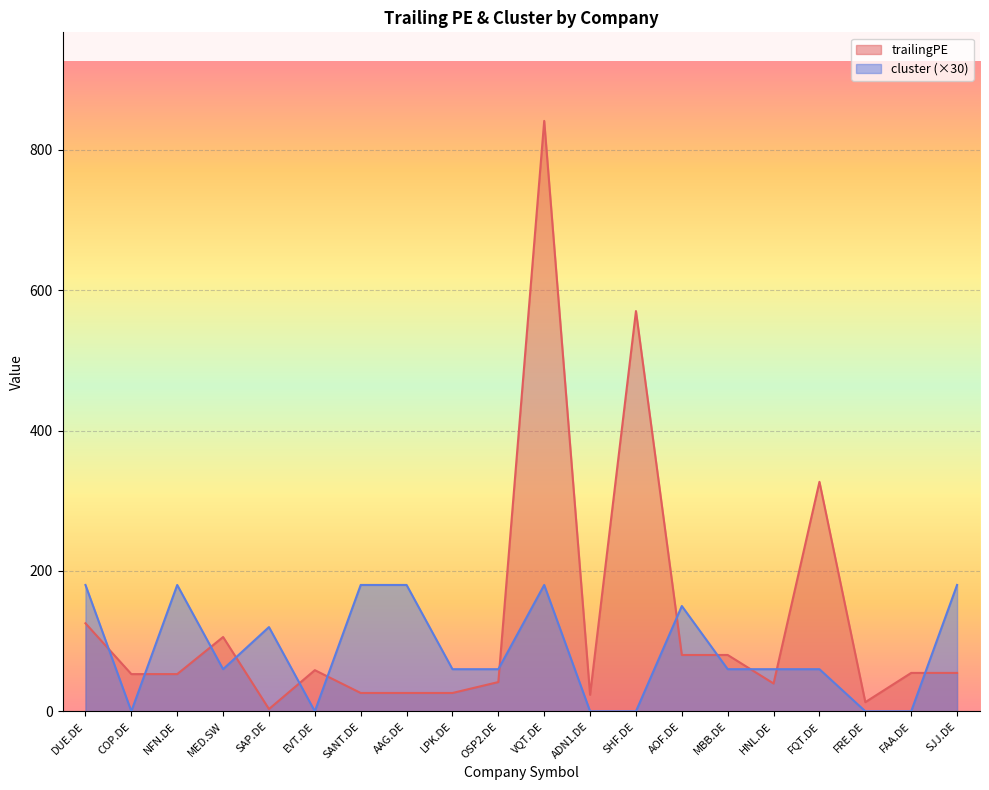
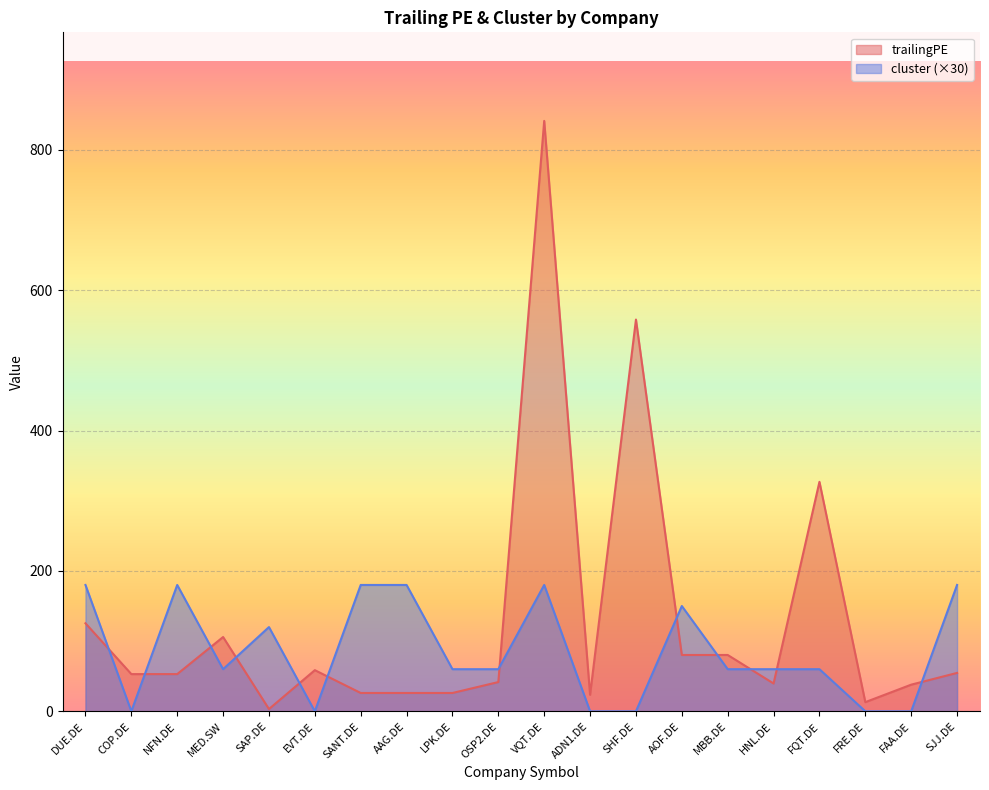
  {
    "trailingPE": {
      "DUE.DE": 130,
      "COP.DE": 50,
      "NFN.DE": 50,
      "MED.SW": 110,
      "SAP.DE": 0,
      "EVT.DE": 60,
      "SANT.DE": 30,
      "AAG.DE": 30,
      "LPK.DE": 30,
      "OSP2.DE": 40,
      "VQT.DE": 840,
      "ADN1.DE": 20,
-     "SHF.DE": 570,
+     "SHF.DE": 560,
      "AOF.DE": 80,
      "MBB.DE": 80,
      "HNL.DE": 40,
      "FQT.DE": 330,
      "FRE.DE": 10,
-     "FAA.DE": 50,
+     "FAA.DE": 40,
      "SJJ.DE": 50
    },
    "cluster (×30)": {
      "DUE.DE": 180,
      "COP.DE": 0,
      "NFN.DE": 180,
      "MED.SW": 60,
      "SAP.DE": 120,
      "EVT.DE": 0,
      "SANT.DE": 180,
      "AAG.DE": 180,
      "LPK.DE": 60,
      "OSP2.DE": 60,
      "VQT.DE": 180,
      "ADN1.DE": 0,
      "SHF.DE": 0,
      "AOF.DE": 150,
      "MBB.DE": 60,
      "HNL.DE": 60,
      "FQT.DE": 60,
      "FRE.DE": 0,
      "FAA.DE": 0,
      "SJJ.DE": 180
    }
  }
